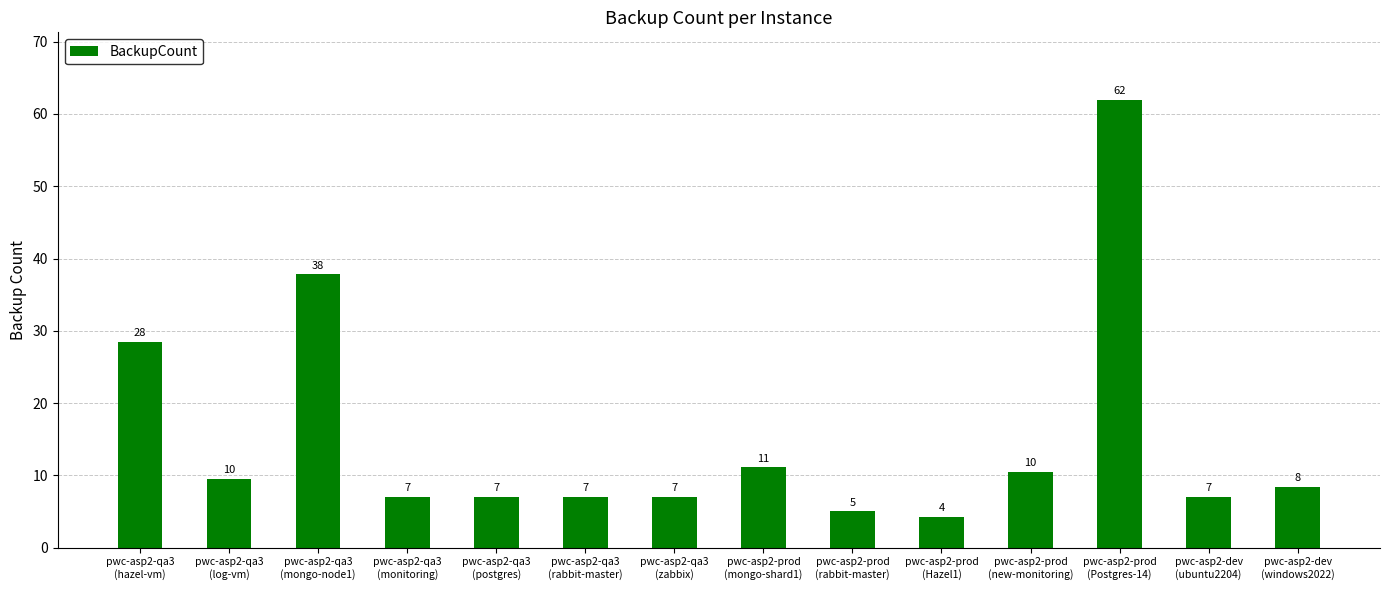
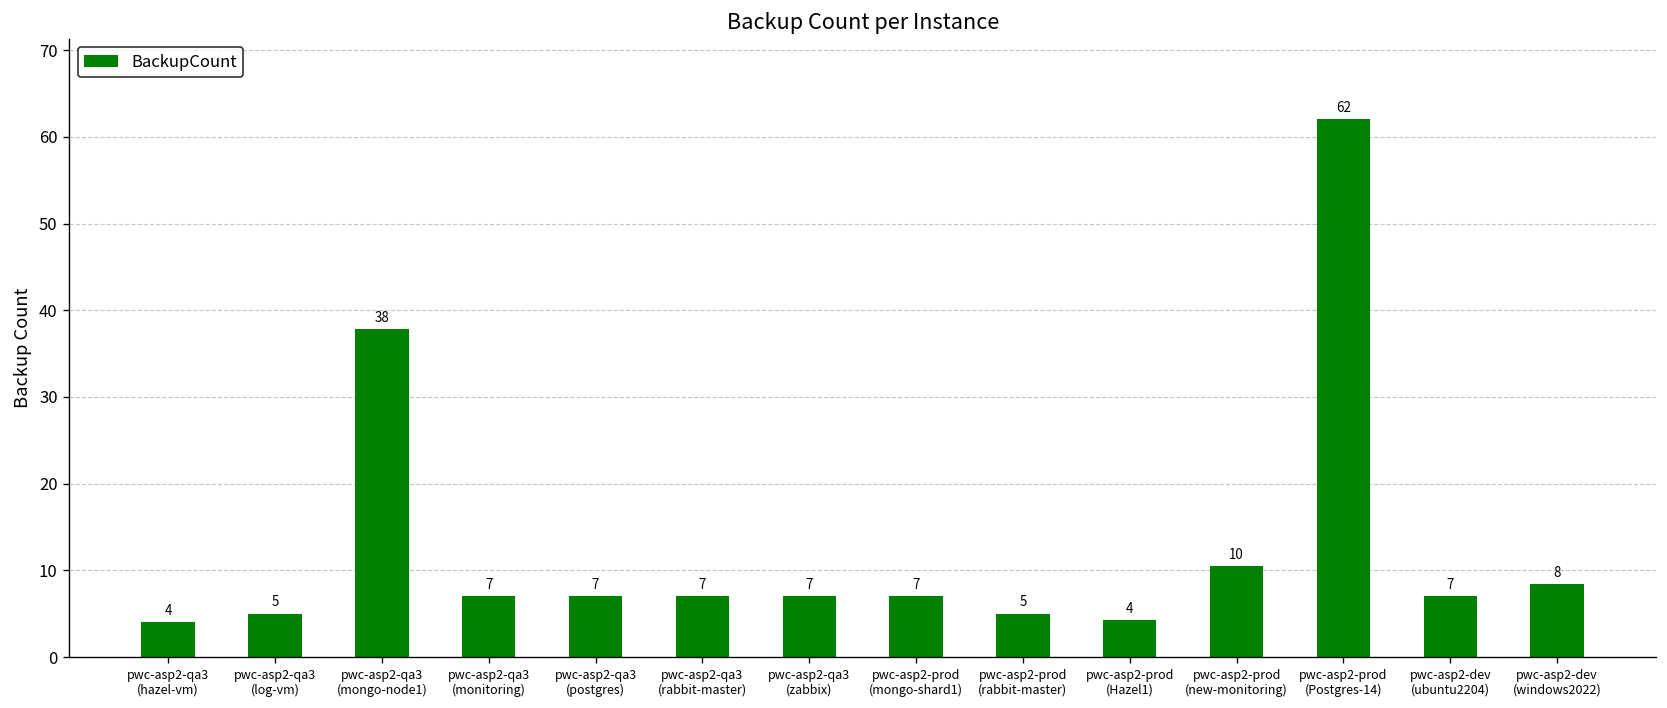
  {
-   "pwc-asp2-qa3 (hazel-vm)": 28,
-   "pwc-asp2-qa3 (log-vm)": 10,
+   "pwc-asp2-qa3 (hazel-vm)": 4,
+   "pwc-asp2-qa3 (log-vm)": 5,
    "pwc-asp2-qa3 (mongo-node1)": 38,
    "pwc-asp2-qa3 (monitoring)": 7,
    "pwc-asp2-qa3 (postgres)": 7,
    "pwc-asp2-qa3 (rabbit-master)": 7,
    "pwc-asp2-qa3 (zabbix)": 7,
-   "pwc-asp2-prod (mongo-shard1)": 11,
+   "pwc-asp2-prod (mongo-shard1)": 7,
    "pwc-asp2-prod (rabbit-master)": 5,
    "pwc-asp2-prod (Hazel1)": 4,
    "pwc-asp2-prod (new-monitoring)": 10,
    "pwc-asp2-prod (Postgres-14)": 62,
    "pwc-asp2-dev (ubuntu2204)": 7,
    "pwc-asp2-dev (windows2022)": 8
  }
